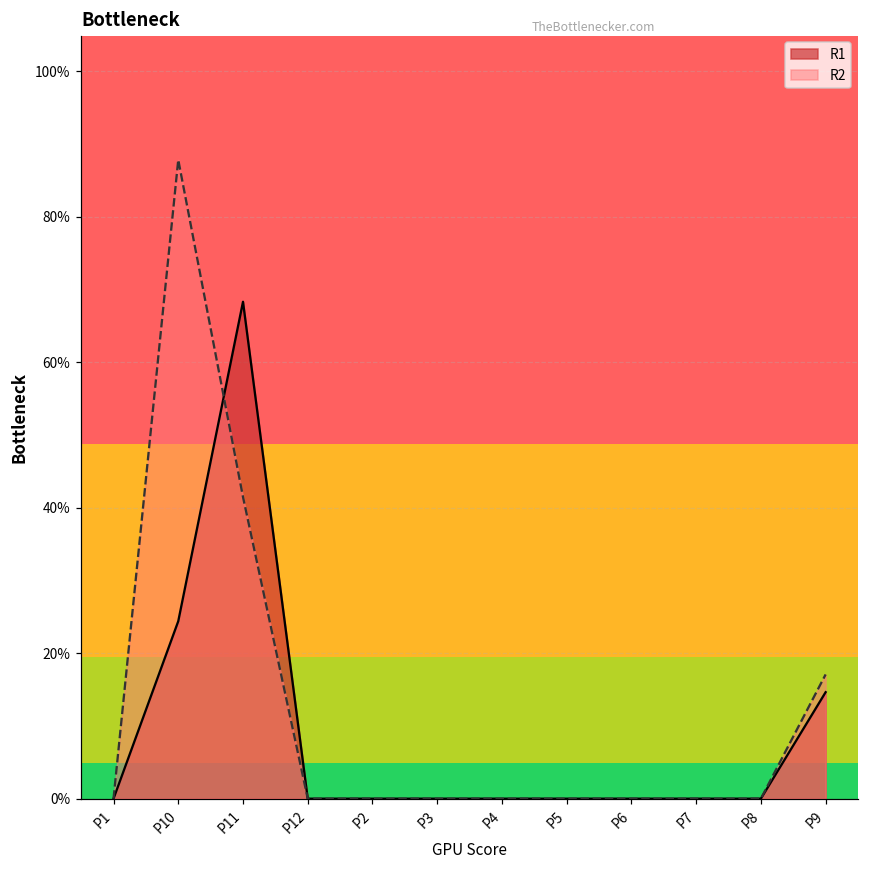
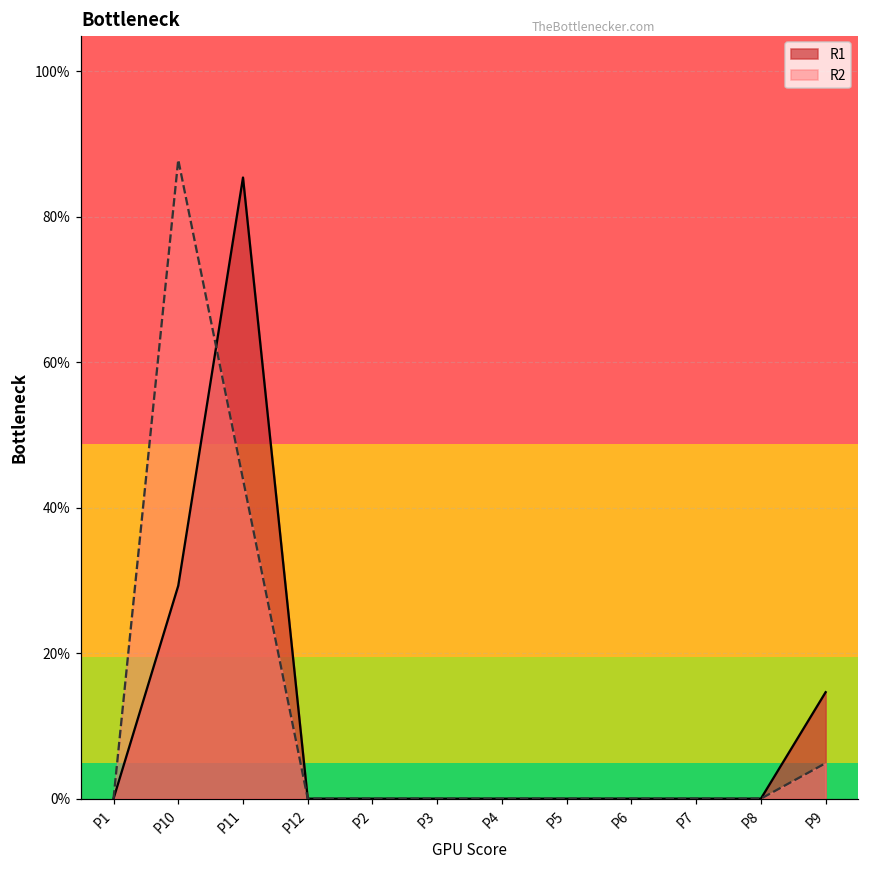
  {
    "R1": {
-     "P10": "24%",
-     "P11": "68%",
+     "P10": "29%",
+     "P11": "85%",
      "P9": "15%"
    },
    "R2": {
      "P10": "88%",
-     "P11": "41%",
-     "P9": "17%"
+     "P11": "44%",
+     "P9": "5%"
    }
  }
